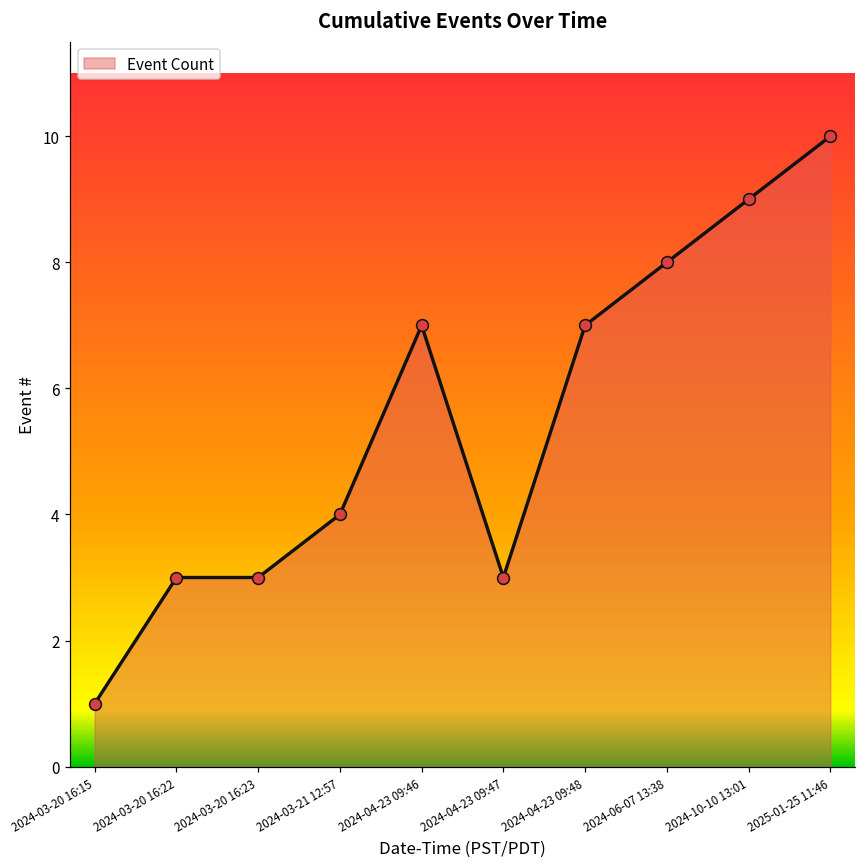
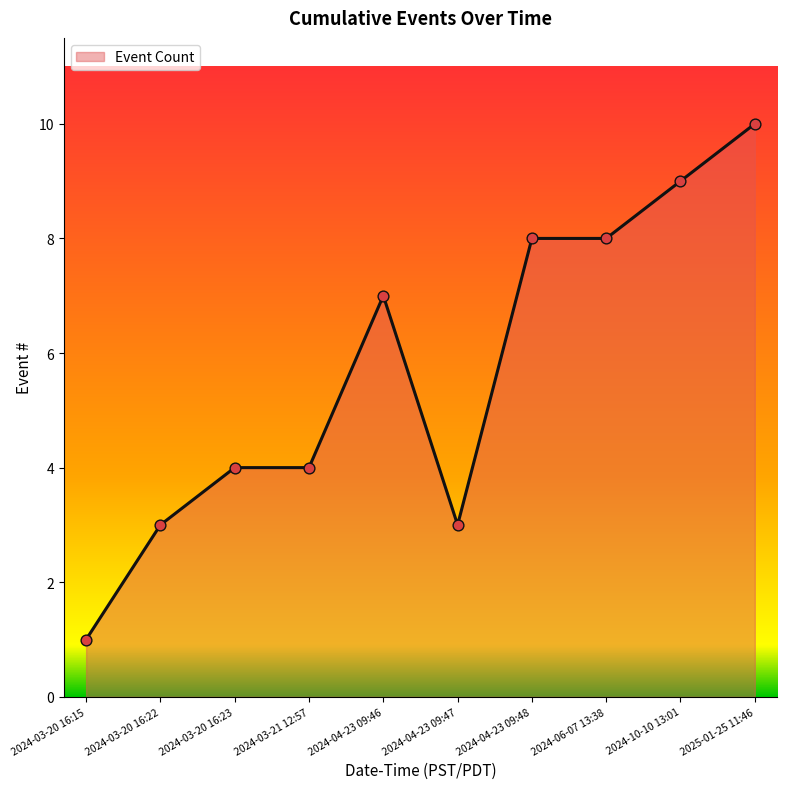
  {
    "2024-03-20 16:15": 1,
    "2024-03-20 16:22": 3,
-   "2024-03-20 16:23": 3,
+   "2024-03-20 16:23": 4,
    "2024-03-21 12:57": 4,
    "2024-04-23 09:46": 7,
    "2024-04-23 09:47": 3,
-   "2024-04-23 09:48": 7,
+   "2024-04-23 09:48": 8,
    "2024-06-07 13:38": 8,
    "2024-10-10 13:01": 9,
    "2025-01-25 11:46": 10
  }
